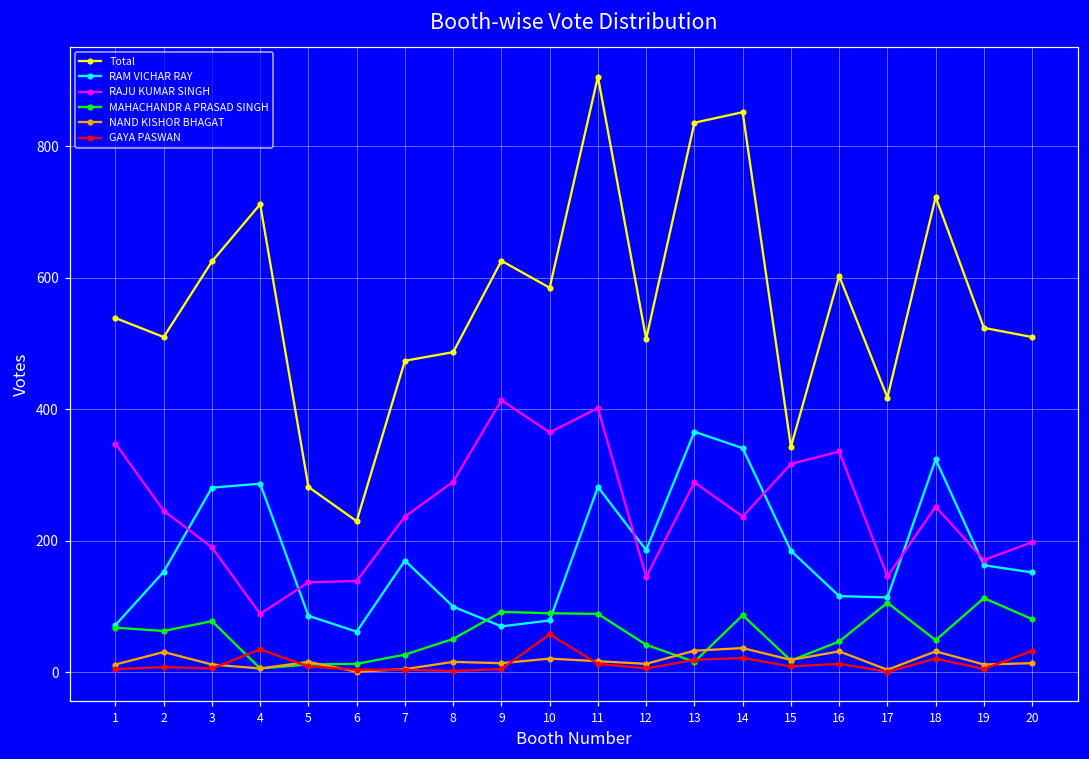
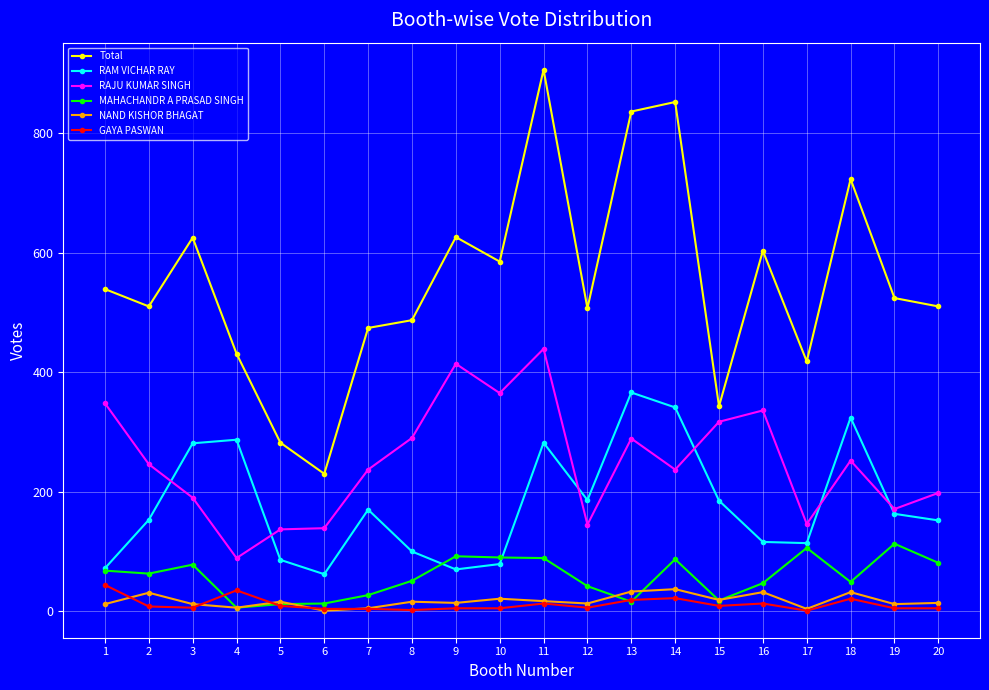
  {
    "Total": {
      "1": 540,
      "2": 510,
      "3": 630,
-     "4": 710,
+     "4": 430,
      "5": 280,
      "6": 230,
      "7": 470,
      "8": 490,
      "9": 630,
      "10": 590,
      "11": 910,
      "12": 510,
      "13": 840,
      "14": 850,
      "15": 340,
      "16": 600,
      "17": 420,
      "18": 720,
      "19": 520,
      "20": 510
    },
    "RAM VICHAR RAY": {
      "2": 150,
      "3": 280,
      "4": 290,
      "5": 90,
      "6": 60,
      "7": 170,
      "8": 100,
      "9": 70,
      "10": 80,
      "11": 280,
      "12": 190,
      "13": 370,
      "14": 340,
      "15": 190,
      "16": 120,
      "17": 110,
      "18": 320,
      "19": 160,
      "20": 150
    },
    "RAJU KUMAR SINGH": {
      "1": 350,
      "2": 250,
      "3": 190,
      "4": 90,
      "5": 140,
      "6": 140,
      "7": 240,
      "8": 290,
      "9": 410,
      "10": 370,
-     "11": 400,
+     "11": 440,
      "12": 150,
      "13": 290,
      "14": 240,
      "15": 320,
      "16": 340,
      "17": 150,
      "18": 250,
      "19": 170,
      "20": 200
    },
    "MAHACHANDR A PRASAD SINGH": {
      "2": 60,
      "3": 80,
      "6": 10,
      "7": 30,
      "8": 50,
      "9": 90,
      "10": 90,
      "11": 90,
      "12": 40,
      "14": 90,
      "16": 50,
      "17": 110,
      "18": 50,
      "19": 110,
      "20": 80
    },
    "NAND KISHOR BHAGAT": {
      "1": 10,
      "2": 30,
      "3": 10,
      "8": 20,
      "9": 10,
      "10": 20,
      "12": 10,
      "13": 30,
      "14": 40,
      "16": 30,
      "18": 30,
      "19": 10,
      "20": 10
    },
    "GAYA PASWAN": {
-     "1": 10,
+     "1": 40,
      "2": 10,
      "3": 10,
      "4": 40,
      "8": 0,
      "9": 10,
-     "10": 60,
+     "10": 10,
      "12": 10,
      "14": 20,
      "15": 10,
      "16": 10,
      "18": 20,
      "19": 10,
-     "20": 30
+     "20": 10
    }
  }
